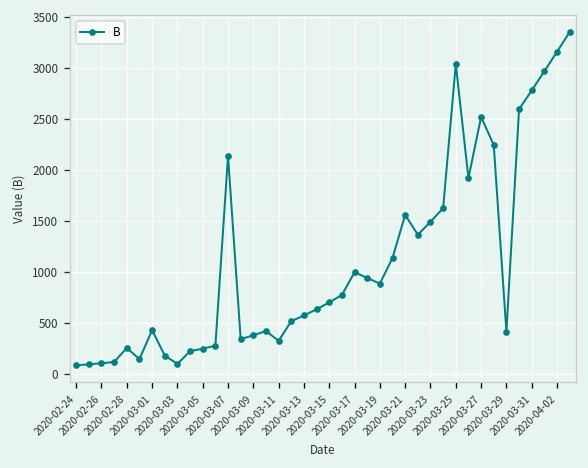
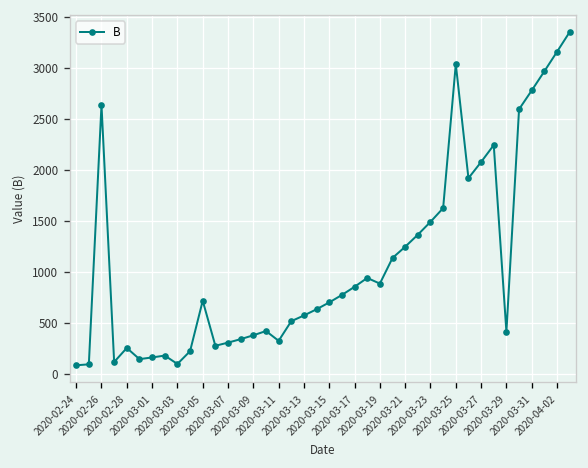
  {
    "2020-02-24": 100,
-   "2020-02-26": 100,
+   "2020-02-26": 2600,
    "2020-02-28": 300,
-   "2020-03-01": 400,
+   "2020-03-01": 200,
    "2020-03-03": 100,
-   "2020-03-05": 200,
-   "2020-03-07": 2100,
+   "2020-03-05": 700,
+   "2020-03-07": 300,
    "2020-03-09": 400,
    "2020-03-11": 300,
    "2020-03-13": 600,
    "2020-03-15": 700,
-   "2020-03-17": 1000,
+   "2020-03-17": 900,
    "2020-03-19": 900,
-   "2020-03-21": 1600,
+   "2020-03-21": 1200,
    "2020-03-23": 1500,
    "2020-03-25": 3000,
-   "2020-03-27": 2500,
+   "2020-03-27": 2100,
    "2020-03-29": 400,
    "2020-03-31": 2800,
    "2020-04-02": 3200
  }
